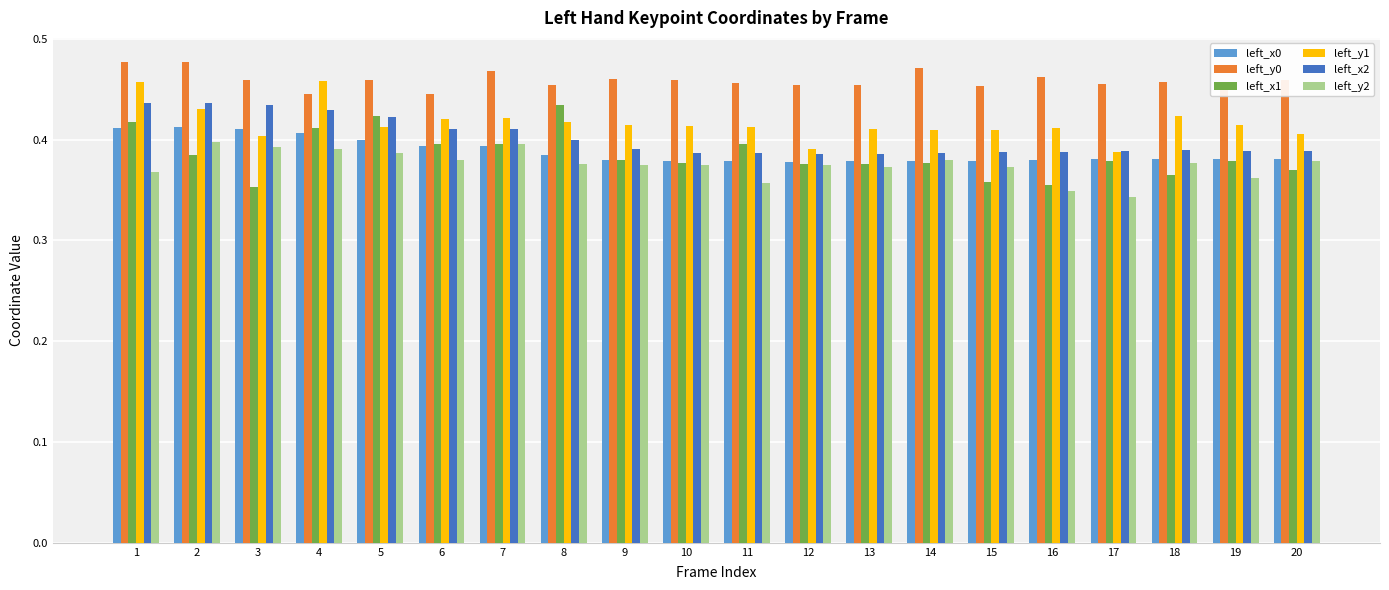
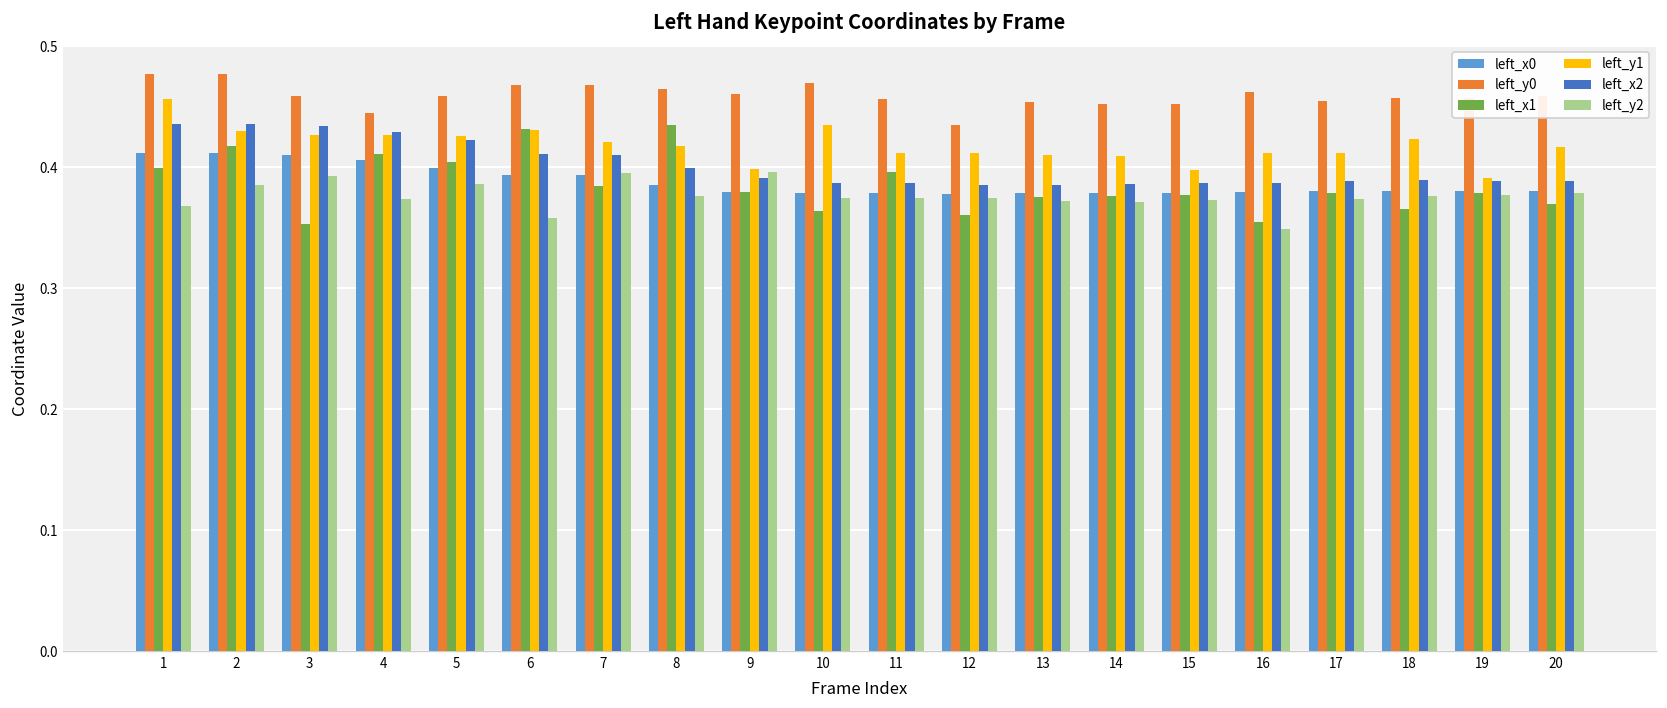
  {
    "left_y0": {
      "1": 0.477,
      "2": 0.477,
      "3": 0.459,
      "4": 0.445,
      "5": 0.459,
-     "6": 0.445,
+     "6": 0.468,
      "7": 0.468,
-     "8": 0.454,
+     "8": 0.465,
      "9": 0.460,
-     "10": 0.459,
+     "10": 0.470,
      "11": 0.456,
-     "12": 0.454,
+     "12": 0.435,
      "13": 0.454,
-     "14": 0.471,
+     "14": 0.453,
      "15": 0.453,
      "16": 0.462,
      "17": 0.455,
      "18": 0.457
    },
    "left_x1": {
-     "1": 0.417,
-     "2": 0.385,
+     "1": 0.400,
+     "2": 0.418,
      "3": 0.353,
      "4": 0.411,
-     "5": 0.423,
-     "6": 0.395,
-     "7": 0.396,
+     "5": 0.405,
+     "6": 0.432,
+     "7": 0.384,
      "8": 0.435,
      "9": 0.380,
-     "10": 0.377,
+     "10": 0.364,
      "11": 0.396,
-     "12": 0.376,
+     "12": 0.361,
      "13": 0.376,
      "14": 0.376,
-     "15": 0.358,
+     "15": 0.377,
      "16": 0.355,
      "17": 0.379,
      "18": 0.365,
      "19": 0.379,
      "20": 0.370
    },
    "left_y1": {
      "1": 0.457,
      "2": 0.430,
-     "3": 0.404,
-     "4": 0.458,
-     "5": 0.413,
-     "6": 0.421,
+     "3": 0.427,
+     "4": 0.426,
+     "5": 0.426,
+     "6": 0.431,
      "7": 0.421,
      "8": 0.418,
-     "9": 0.414,
-     "10": 0.413,
+     "9": 0.399,
+     "10": 0.435,
      "11": 0.412,
-     "12": 0.391,
+     "12": 0.412,
      "13": 0.410,
      "14": 0.409,
-     "15": 0.410,
+     "15": 0.398,
      "16": 0.412,
-     "17": 0.388,
+     "17": 0.412,
      "18": 0.424,
-     "19": 0.415,
-     "20": 0.406
+     "19": 0.391,
+     "20": 0.417
    },
    "left_y2": {
      "1": 0.368,
-     "2": 0.398,
+     "2": 0.386,
      "3": 0.393,
-     "4": 0.391,
+     "4": 0.374,
      "5": 0.386,
-     "6": 0.380,
+     "6": 0.358,
      "7": 0.396,
      "8": 0.376,
-     "9": 0.375,
+     "9": 0.396,
      "10": 0.375,
-     "11": 0.357,
+     "11": 0.375,
      "12": 0.374,
      "13": 0.372,
-     "14": 0.379,
+     "14": 0.371,
      "15": 0.373,
      "16": 0.349,
-     "17": 0.343,
+     "17": 0.374,
      "18": 0.377,
-     "19": 0.362,
+     "19": 0.377,
      "20": 0.379
    }
  }
